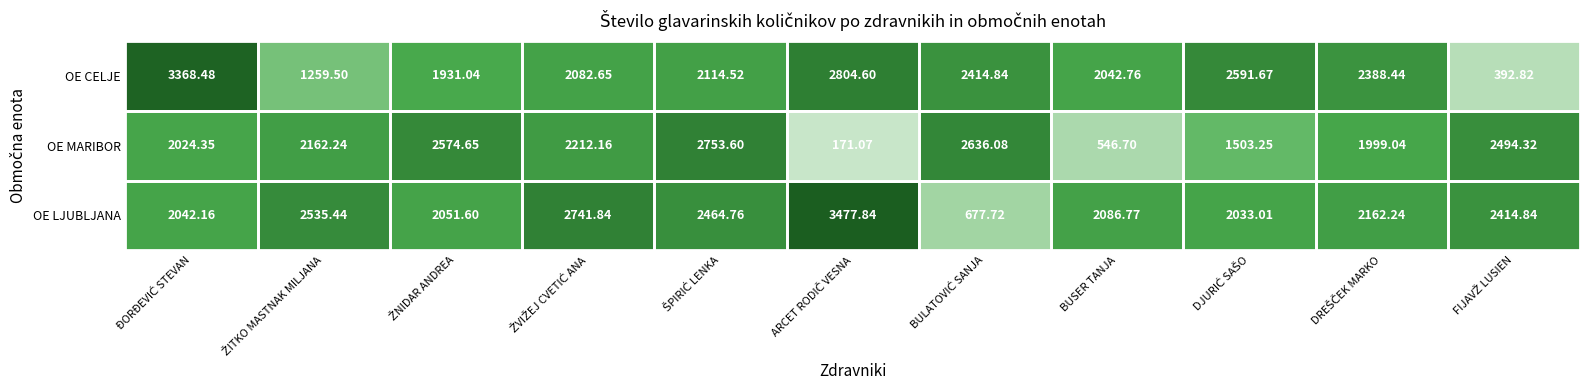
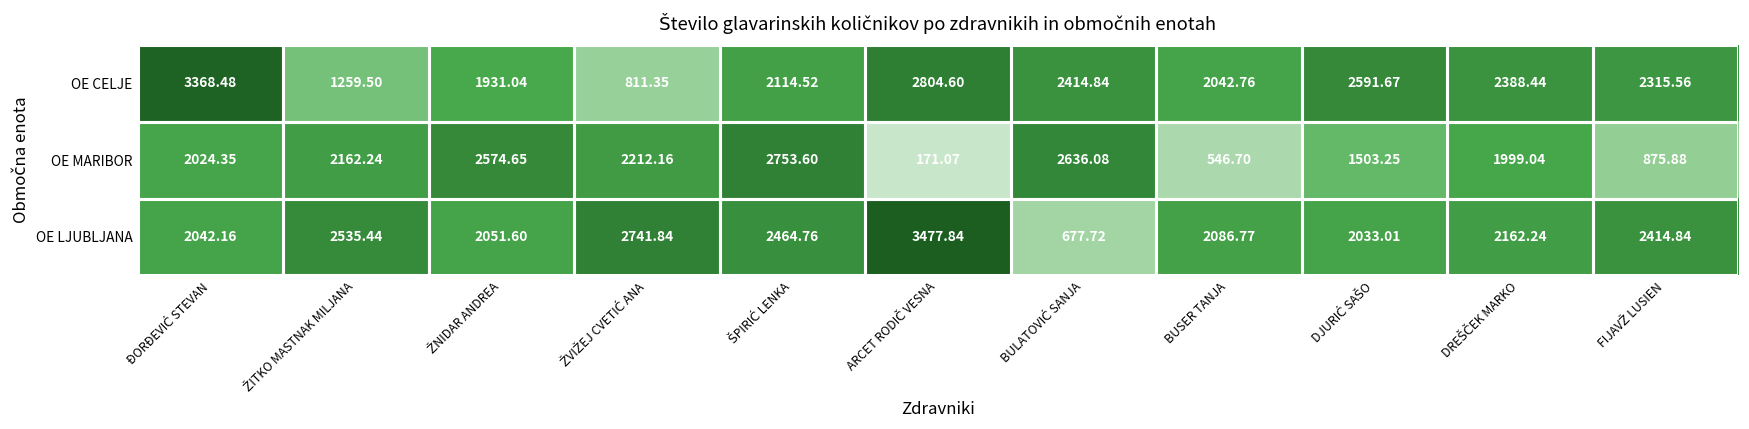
  {
    "OE CELJE": {
      "ĐORĐEVIĆ STEVAN": 3368.48,
      "ŽITKO MASTNAK MILJANA": 1259.50,
      "ŽNIDAR ANDREA": 1931.04,
-     "ŽVIŽEJ CVETIĆ ANA": 2082.65,
+     "ŽVIŽEJ CVETIĆ ANA": 811.35,
      "ŠPIRIĆ LENKA": 2114.52,
      "ARCET RODIČ VESNA": 2804.60,
      "BULATOVIĆ SANJA": 2414.84,
      "BUSER TANJA": 2042.76,
      "DJURIĆ SAŠO": 2591.67,
      "DREŠČEK MARKO": 2388.44,
-     "FIJAVŽ LUSIEN": 392.82
+     "FIJAVŽ LUSIEN": 2315.56
    },
    "OE MARIBOR": {
      "ĐORĐEVIĆ STEVAN": 2024.35,
      "ŽITKO MASTNAK MILJANA": 2162.24,
      "ŽNIDAR ANDREA": 2574.65,
      "ŽVIŽEJ CVETIĆ ANA": 2212.16,
      "ŠPIRIĆ LENKA": 2753.60,
      "ARCET RODIČ VESNA": 171.07,
      "BULATOVIĆ SANJA": 2636.08,
      "BUSER TANJA": 546.70,
      "DJURIĆ SAŠO": 1503.25,
      "DREŠČEK MARKO": 1999.04,
-     "FIJAVŽ LUSIEN": 2494.32
+     "FIJAVŽ LUSIEN": 875.88
    },
    "OE LJUBLJANA": {
      "ĐORĐEVIĆ STEVAN": 2042.16,
      "ŽITKO MASTNAK MILJANA": 2535.44,
      "ŽNIDAR ANDREA": 2051.60,
      "ŽVIŽEJ CVETIĆ ANA": 2741.84,
      "ŠPIRIĆ LENKA": 2464.76,
      "ARCET RODIČ VESNA": 3477.84,
      "BULATOVIĆ SANJA": 677.72,
      "BUSER TANJA": 2086.77,
      "DJURIĆ SAŠO": 2033.01,
      "DREŠČEK MARKO": 2162.24,
      "FIJAVŽ LUSIEN": 2414.84
    }
  }
